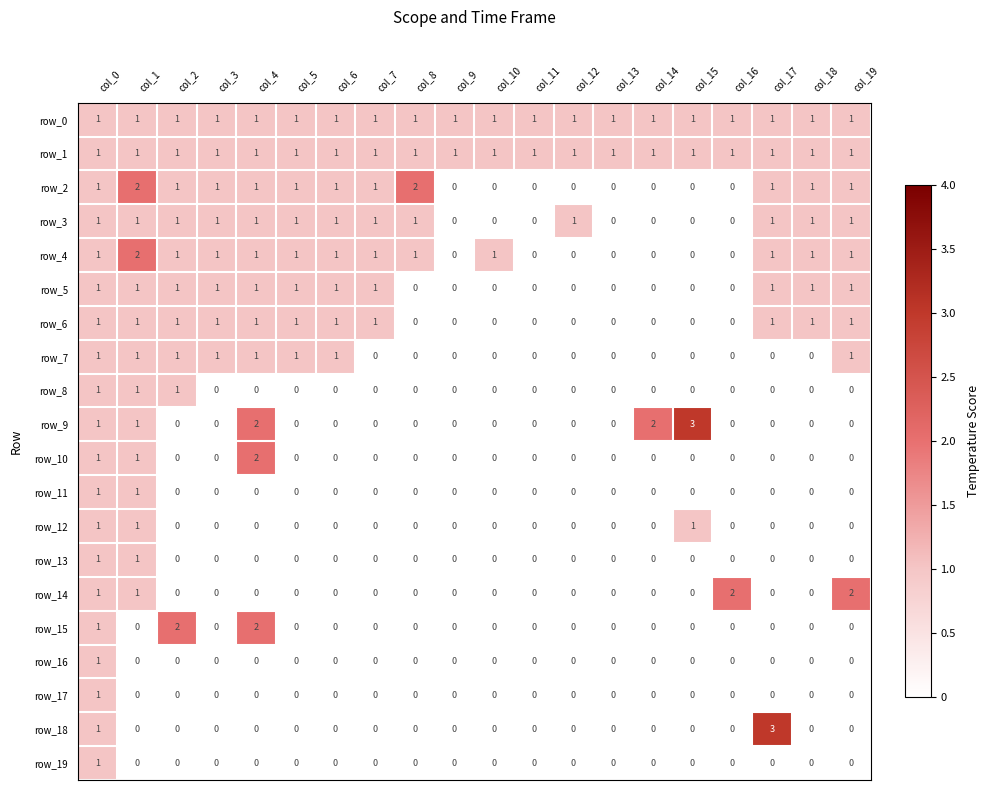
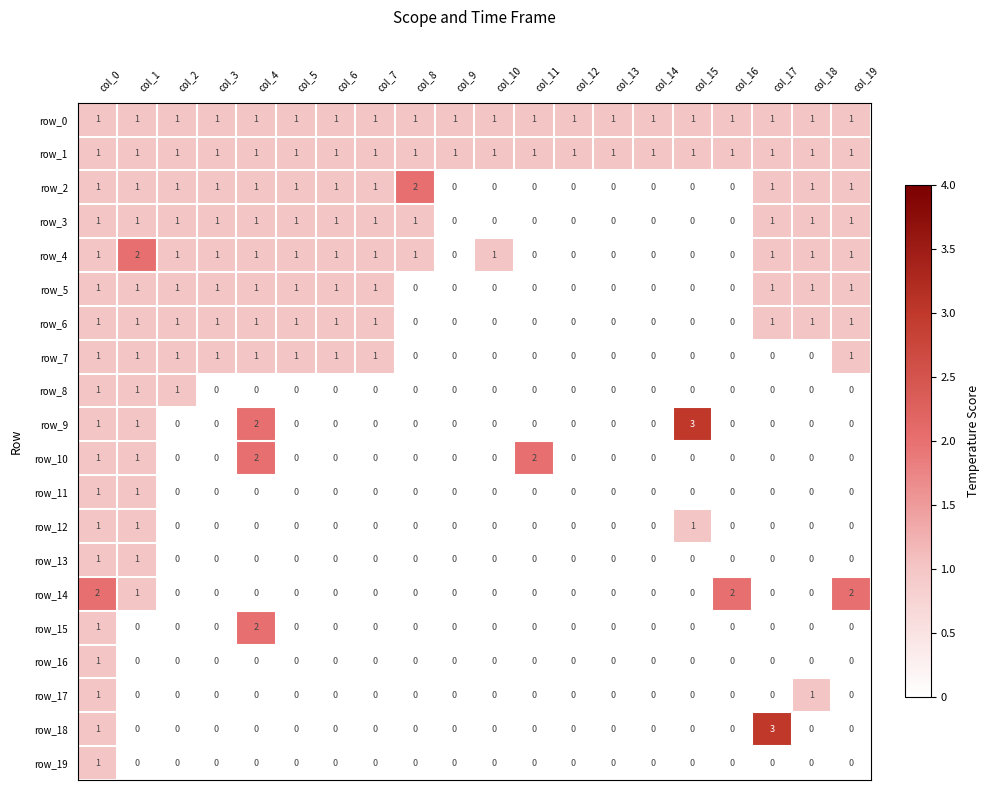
  {
    "row_2": {
      "col_0": 1,
-     "col_1": 2,
+     "col_1": 1,
      "col_2": 1,
      "col_3": 1,
      "col_4": 1,
      "col_5": 1,
      "col_6": 1,
      "col_7": 1,
      "col_8": 2,
      "col_9": 0,
      "col_10": 0,
      "col_11": 0,
      "col_12": 0,
      "col_13": 0,
      "col_14": 0,
      "col_15": 0,
      "col_16": 0,
      "col_17": 1,
      "col_18": 1,
      "col_19": 1
    },
    "row_3": {
      "col_0": 1,
      "col_1": 1,
      "col_2": 1,
      "col_3": 1,
      "col_4": 1,
      "col_5": 1,
      "col_6": 1,
      "col_7": 1,
      "col_8": 1,
      "col_9": 0,
      "col_10": 0,
      "col_11": 0,
-     "col_12": 1,
+     "col_12": 0,
      "col_13": 0,
      "col_14": 0,
      "col_15": 0,
      "col_16": 0,
      "col_17": 1,
      "col_18": 1,
      "col_19": 1
    },
    "row_7": {
      "col_0": 1,
      "col_1": 1,
      "col_2": 1,
      "col_3": 1,
      "col_4": 1,
      "col_5": 1,
      "col_6": 1,
-     "col_7": 0,
+     "col_7": 1,
      "col_8": 0,
      "col_9": 0,
      "col_10": 0,
      "col_11": 0,
      "col_12": 0,
      "col_13": 0,
      "col_14": 0,
      "col_15": 0,
      "col_16": 0,
      "col_17": 0,
      "col_18": 0,
      "col_19": 1
    },
    "row_9": {
      "col_0": 1,
      "col_1": 1,
      "col_2": 0,
      "col_3": 0,
      "col_4": 2,
      "col_5": 0,
      "col_6": 0,
      "col_7": 0,
      "col_8": 0,
      "col_9": 0,
      "col_10": 0,
      "col_11": 0,
      "col_12": 0,
      "col_13": 0,
-     "col_14": 2,
+     "col_14": 0,
      "col_15": 3,
      "col_16": 0,
      "col_17": 0,
      "col_18": 0,
      "col_19": 0
    },
    "row_10": {
      "col_0": 1,
      "col_1": 1,
      "col_2": 0,
      "col_3": 0,
      "col_4": 2,
      "col_5": 0,
      "col_6": 0,
      "col_7": 0,
      "col_8": 0,
      "col_9": 0,
      "col_10": 0,
-     "col_11": 0,
+     "col_11": 2,
      "col_12": 0,
      "col_13": 0,
      "col_14": 0,
      "col_15": 0,
      "col_16": 0,
      "col_17": 0,
      "col_18": 0,
      "col_19": 0
    },
    "row_14": {
-     "col_0": 1,
+     "col_0": 2,
      "col_1": 1,
      "col_2": 0,
      "col_3": 0,
      "col_4": 0,
      "col_5": 0,
      "col_6": 0,
      "col_7": 0,
      "col_8": 0,
      "col_9": 0,
      "col_10": 0,
      "col_11": 0,
      "col_12": 0,
      "col_13": 0,
      "col_14": 0,
      "col_15": 0,
      "col_16": 2,
      "col_17": 0,
      "col_18": 0,
      "col_19": 2
    },
    "row_15": {
      "col_0": 1,
      "col_1": 0,
-     "col_2": 2,
+     "col_2": 0,
      "col_3": 0,
      "col_4": 2,
      "col_5": 0,
      "col_6": 0,
      "col_7": 0,
      "col_8": 0,
      "col_9": 0,
      "col_10": 0,
      "col_11": 0,
      "col_12": 0,
      "col_13": 0,
      "col_14": 0,
      "col_15": 0,
      "col_16": 0,
      "col_17": 0,
      "col_18": 0,
      "col_19": 0
    },
    "row_17": {
      "col_0": 1,
      "col_1": 0,
      "col_2": 0,
      "col_3": 0,
      "col_4": 0,
      "col_5": 0,
      "col_6": 0,
      "col_7": 0,
      "col_8": 0,
      "col_9": 0,
      "col_10": 0,
      "col_11": 0,
      "col_12": 0,
      "col_13": 0,
      "col_14": 0,
      "col_15": 0,
      "col_16": 0,
      "col_17": 0,
-     "col_18": 0,
+     "col_18": 1,
      "col_19": 0
    }
  }
